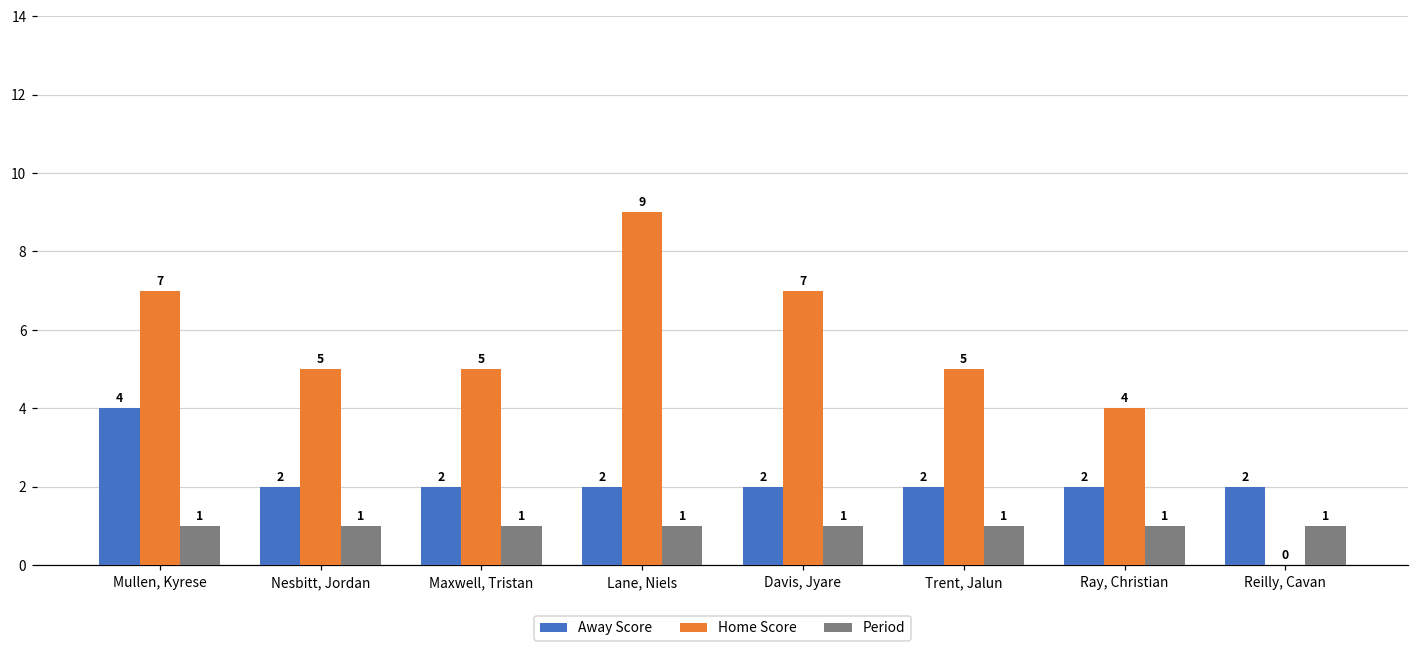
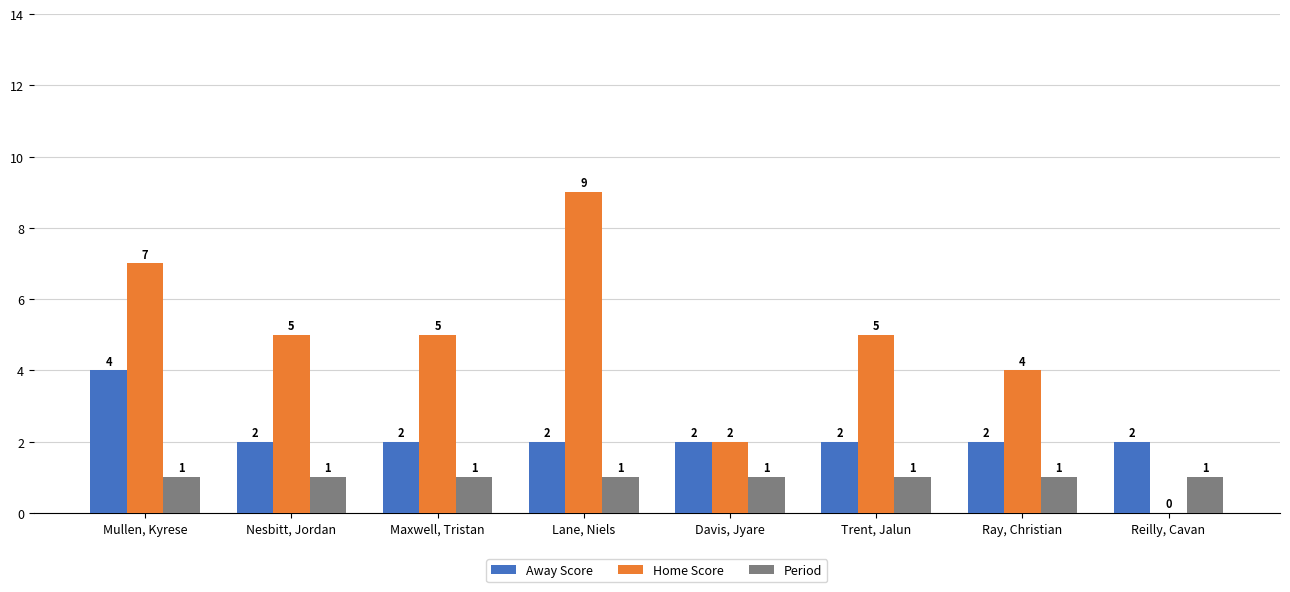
  {
    "Away Score": {
      "Mullen, Kyrese": 4,
      "Nesbitt, Jordan": 2,
      "Maxwell, Tristan": 2,
      "Lane, Niels": 2,
      "Davis, Jyare": 2,
      "Trent, Jalun": 2,
      "Ray, Christian": 2,
      "Reilly, Cavan": 2
    },
    "Home Score": {
      "Mullen, Kyrese": 7,
      "Nesbitt, Jordan": 5,
      "Maxwell, Tristan": 5,
      "Lane, Niels": 9,
-     "Davis, Jyare": 7,
+     "Davis, Jyare": 2,
      "Trent, Jalun": 5,
      "Ray, Christian": 4,
      "Reilly, Cavan": 0
    },
    "Period": {
      "Mullen, Kyrese": 1,
      "Nesbitt, Jordan": 1,
      "Maxwell, Tristan": 1,
      "Lane, Niels": 1,
      "Davis, Jyare": 1,
      "Trent, Jalun": 1,
      "Ray, Christian": 1,
      "Reilly, Cavan": 1
    }
  }
